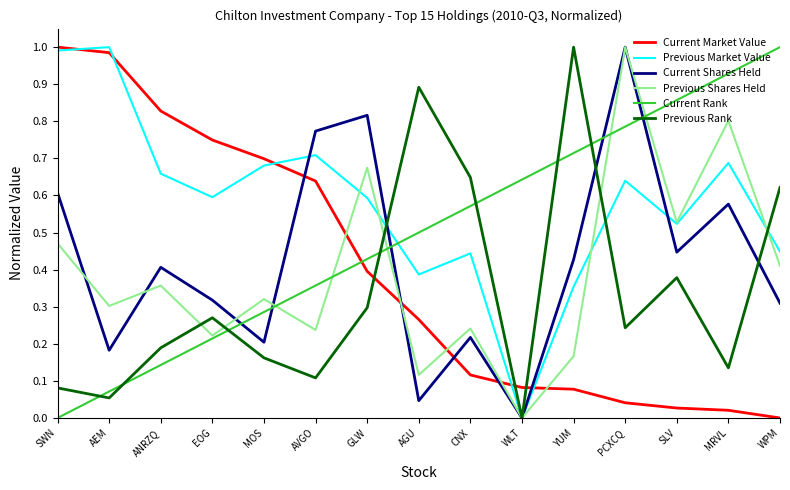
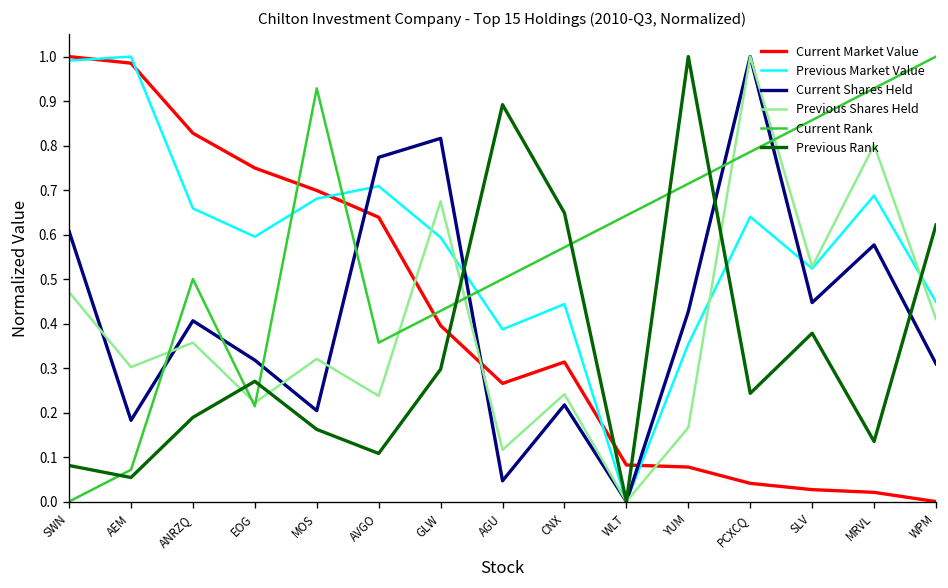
  {
    "Current Market Value": {
      "SWN": 1.00,
      "AEM": 0.99,
      "ANRZQ": 0.83,
      "EOG": 0.75,
      "MOS": 0.70,
      "AVGO": 0.64,
      "GLW": 0.40,
      "AGU": 0.27,
-     "CNX": 0.12,
+     "CNX": 0.31,
      "WLT": 0.08,
      "YUM": 0.08,
      "PCXCQ": 0.04,
      "SLV": 0.03,
      "MRVL": 0.02,
      "WPM": 0.00
    },
    "Previous Market Value": {
      "SWN": 0.99,
      "AEM": 1.00,
      "ANRZQ": 0.66,
      "EOG": 0.60,
      "MOS": 0.68,
      "AVGO": 0.71,
      "GLW": 0.59,
      "AGU": 0.39,
      "CNX": 0.44,
      "YUM": 0.35,
      "PCXCQ": 0.64,
      "MRVL": 0.69,
      "WPM": 0.45
    },
    "Current Shares Held": {
      "SWN": 0.61,
      "AEM": 0.18,
      "ANRZQ": 0.41,
      "EOG": 0.32,
      "MOS": 0.20,
      "AVGO": 0.77,
      "GLW": 0.82,
      "AGU": 0.05,
      "CNX": 0.22,
      "YUM": 0.43,
      "SLV": 0.45,
      "MRVL": 0.58,
      "WPM": 0.31
    },
    "Previous Shares Held": {
      "SWN": 0.47,
      "AEM": 0.30,
      "ANRZQ": 0.36,
      "EOG": 0.22,
      "MOS": 0.32,
      "AVGO": 0.24,
      "GLW": 0.67,
      "AGU": 0.12,
      "CNX": 0.24,
      "YUM": 0.17,
      "MRVL": 0.80,
      "WPM": 0.41
    },
    "Current Rank": {
      "SWN": 0.00,
      "AEM": 0.07,
-     "ANRZQ": 0.14,
+     "ANRZQ": 0.50,
      "EOG": 0.21,
-     "MOS": 0.29,
+     "MOS": 0.93,
      "AVGO": 0.36,
      "GLW": 0.43,
      "AGU": 0.50,
      "CNX": 0.57,
      "WLT": 0.64,
      "YUM": 0.71,
      "PCXCQ": 0.79,
      "SLV": 0.86,
      "MRVL": 0.93,
      "WPM": 1.00
    },
    "Previous Rank": {
      "SWN": 0.08,
      "AEM": 0.05,
      "ANRZQ": 0.19,
      "EOG": 0.27,
      "MOS": 0.16,
      "AVGO": 0.11,
      "GLW": 0.30,
      "AGU": 0.89,
      "CNX": 0.65,
      "YUM": 1.00,
      "PCXCQ": 0.24,
      "SLV": 0.38,
      "MRVL": 0.14,
      "WPM": 0.62
    }
  }
